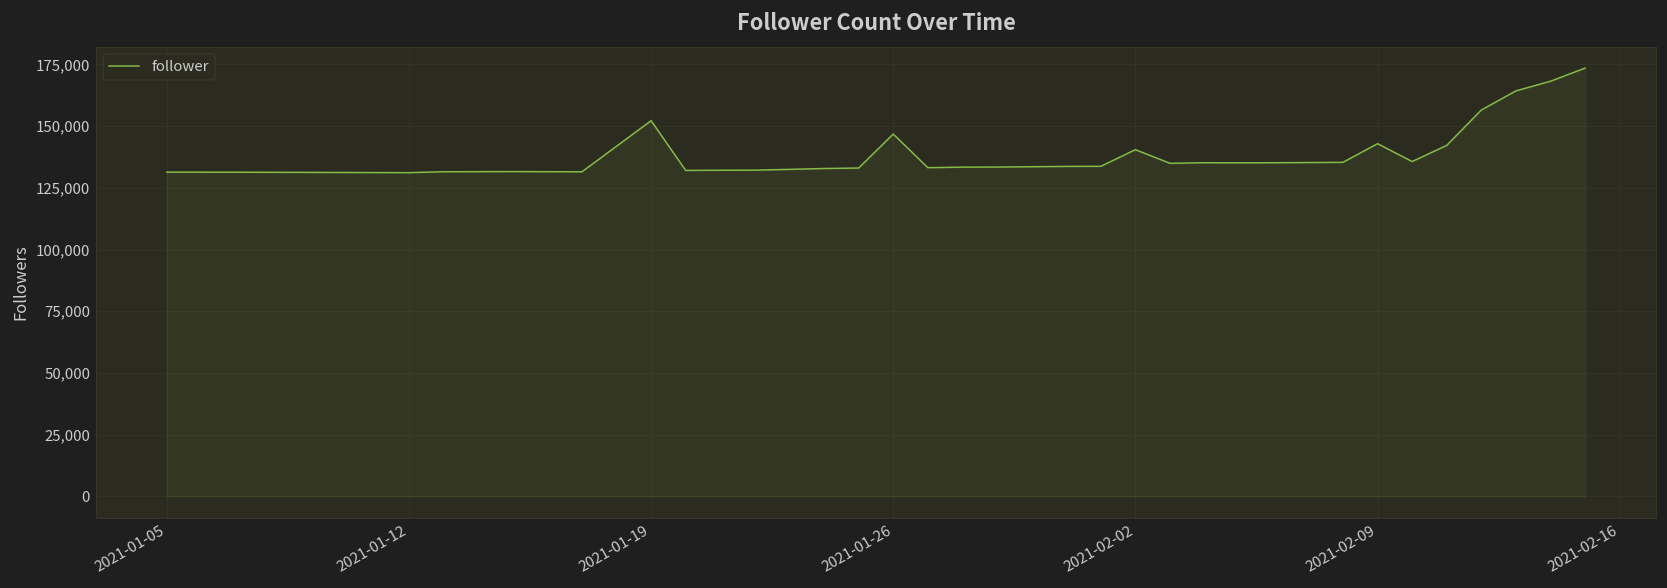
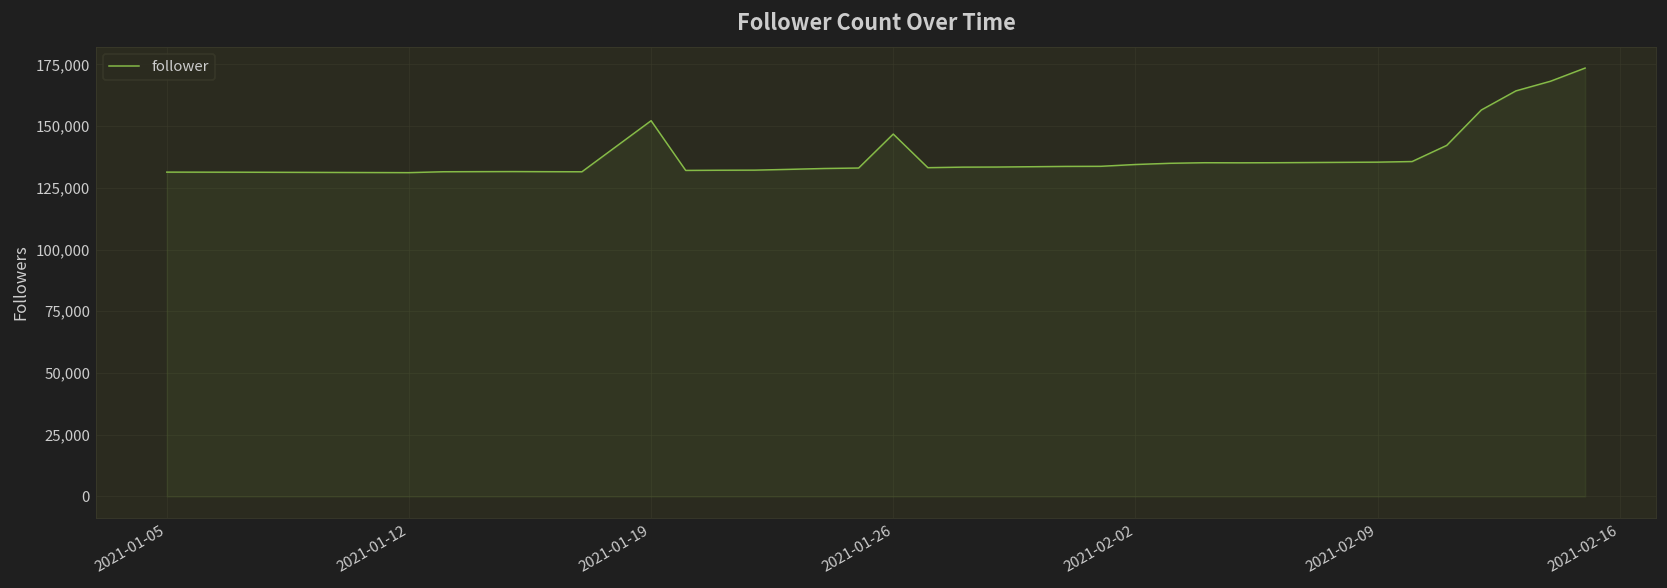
  {
    "2021-01-05": "131,000",
    "2021-01-12": "131,000",
    "2021-01-19": "152,000",
    "2021-01-26": "147,000",
-   "2021-02-02": "140,000",
-   "2021-02-09": "143,000"
+   "2021-02-02": "134,000",
+   "2021-02-09": "135,000"
  }
